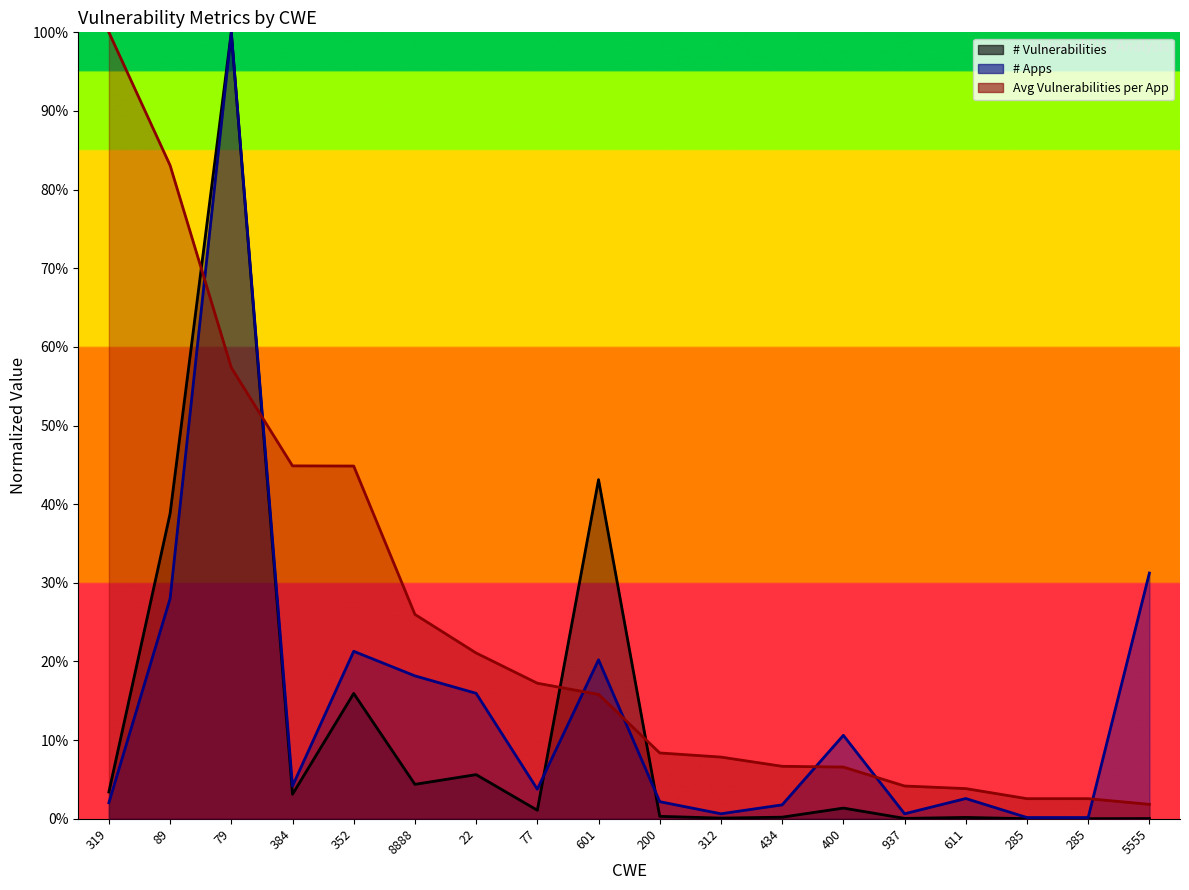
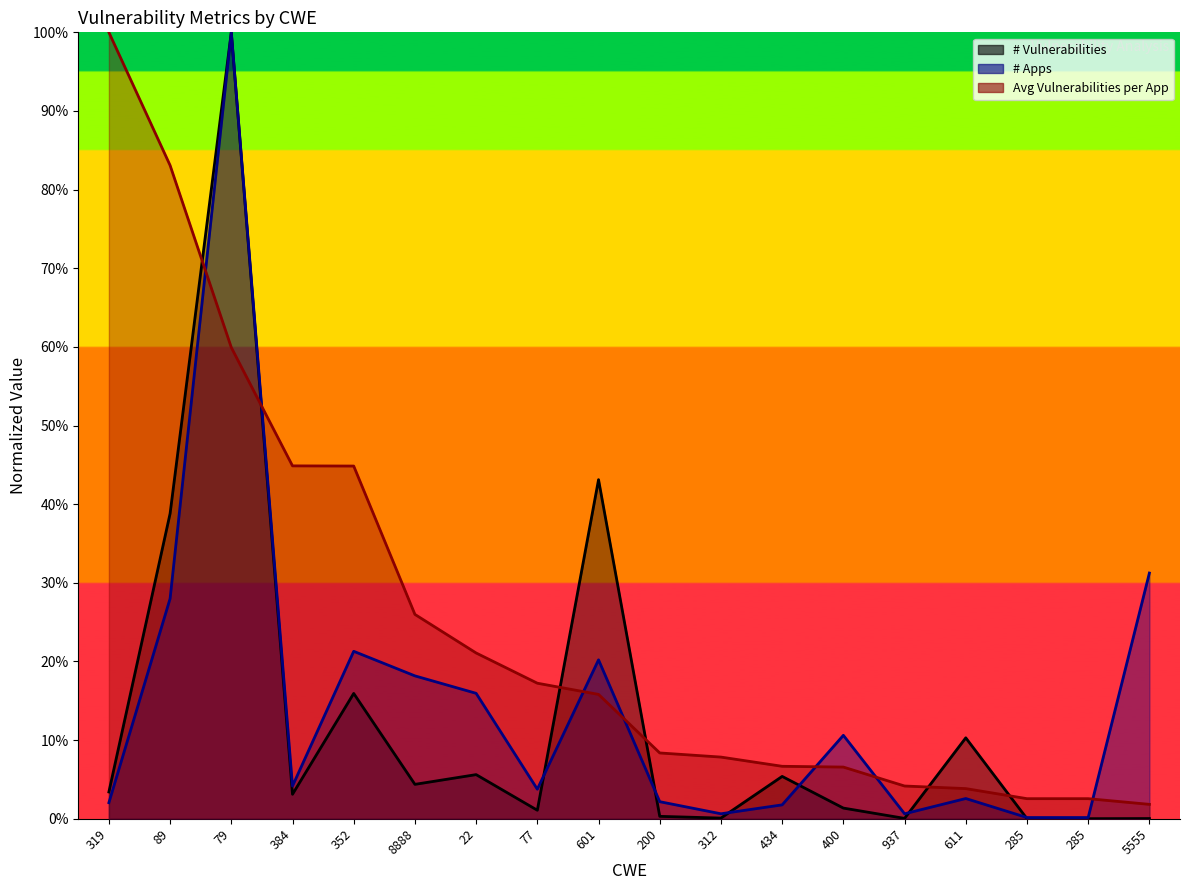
  {
    "# Vulnerabilities": {
      "319": "3%",
      "89": "39%",
      "384": "3%",
      "352": "16%",
      "8888": "4%",
      "22": "6%",
      "77": "1%",
      "601": "43%",
      "200": "0%",
      "312": "0%",
-     "434": "0%",
+     "434": "5%",
      "400": "1%",
      "937": "0%",
-     "611": "0%",
+     "611": "10%",
      "5555": "0%"
    },
    "# Apps": {
      "319": "2%",
      "89": "28%",
      "384": "4%",
      "352": "21%",
      "8888": "18%",
      "22": "16%",
      "77": "4%",
      "601": "20%",
      "200": "2%",
      "312": "1%",
      "434": "2%",
      "400": "11%",
      "937": "1%",
      "611": "3%",
      "5555": "31%"
    },
    "Avg Vulnerabilities per App": {
      "319": "100%",
      "89": "83%",
-     "79": "57%",
+     "79": "60%",
      "384": "45%",
      "352": "45%",
      "8888": "26%",
      "22": "21%",
      "77": "17%",
      "601": "16%",
      "200": "8%",
      "312": "8%",
      "434": "7%",
      "400": "7%",
      "937": "4%",
      "611": "4%",
      "5555": "2%"
    }
  }
